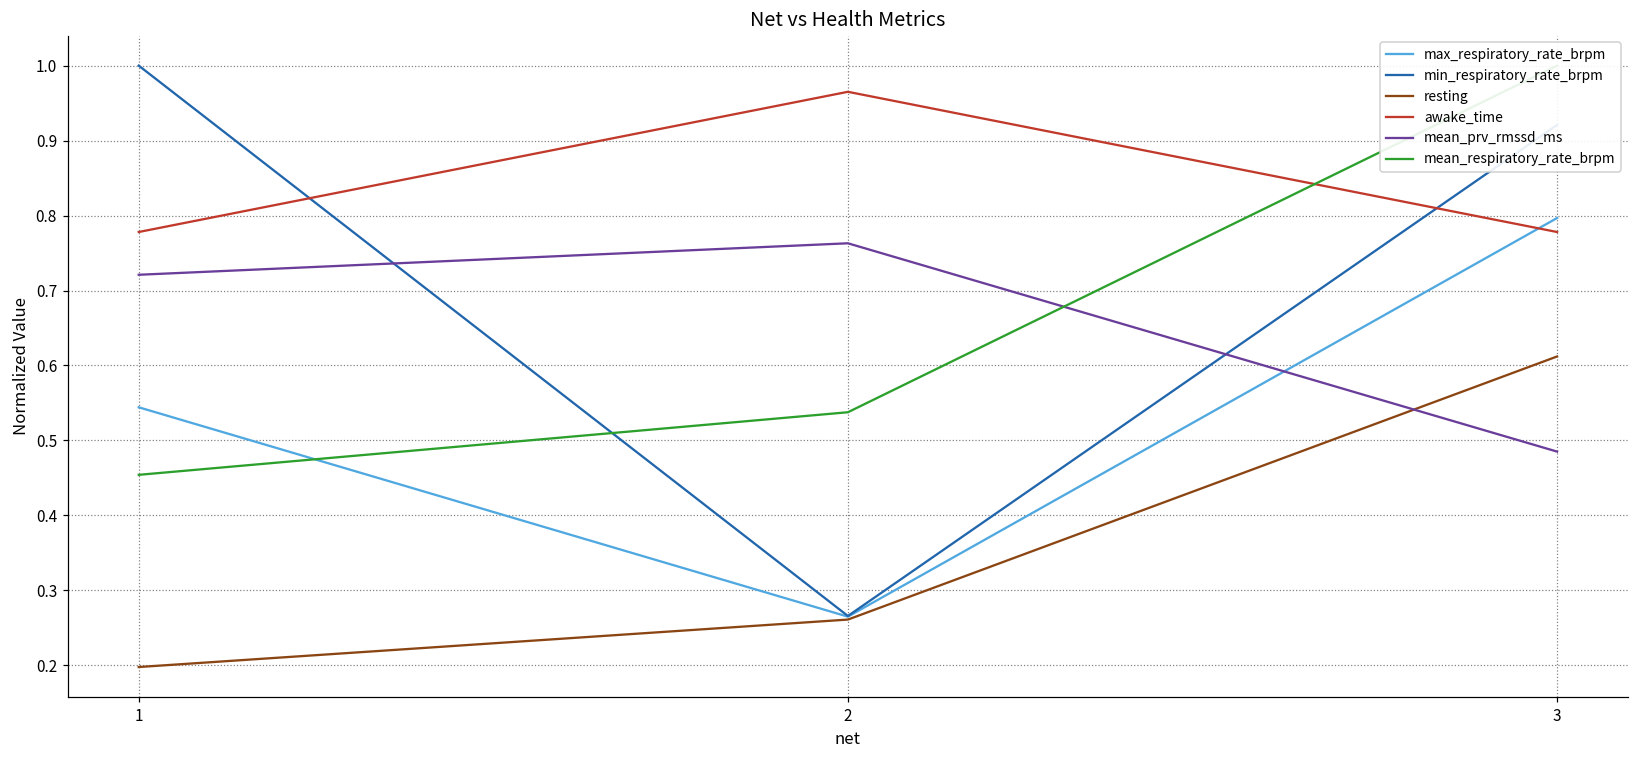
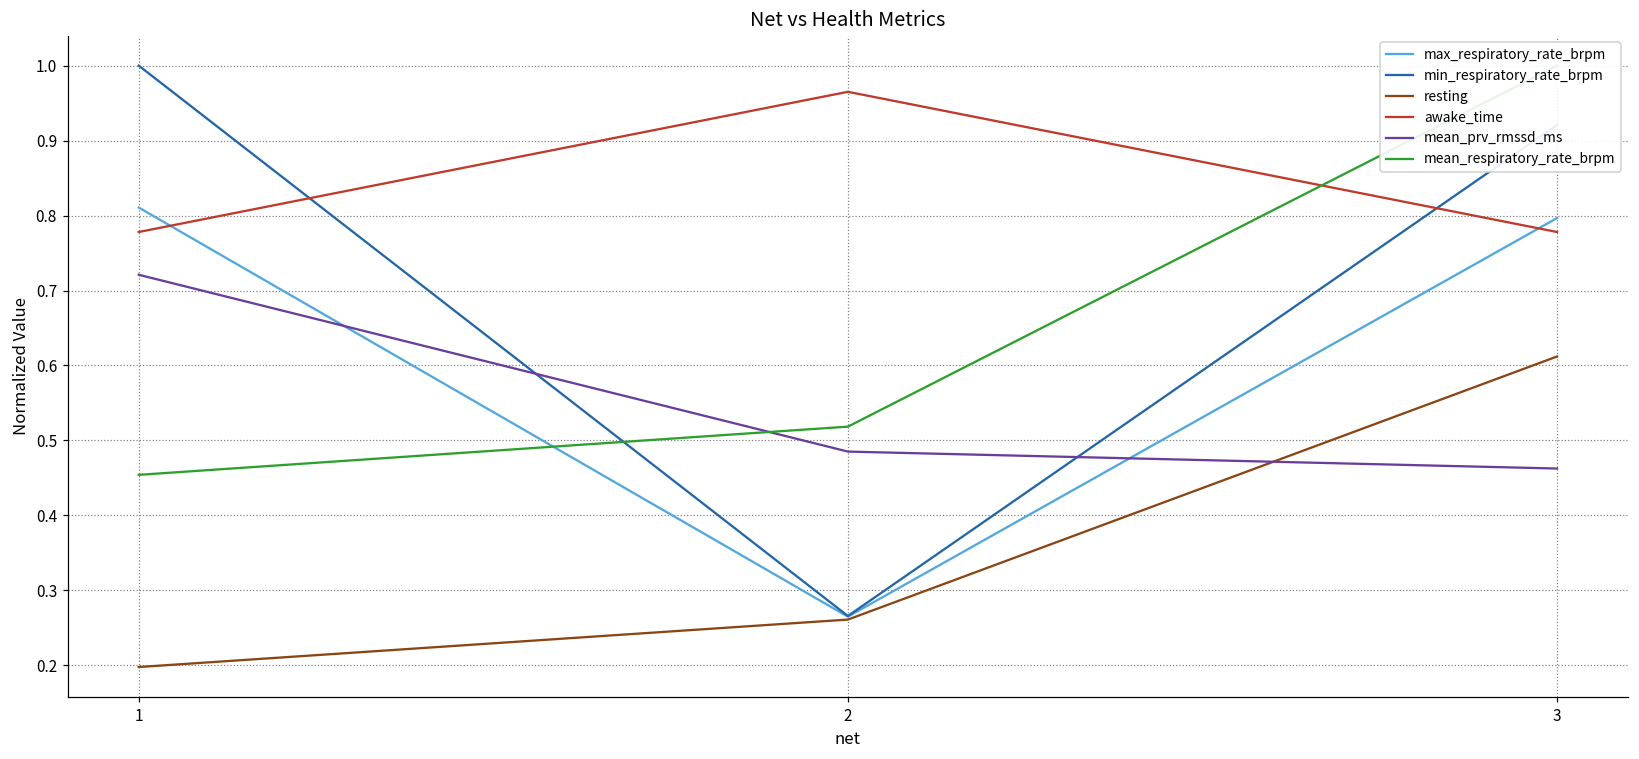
  {
    "max_respiratory_rate_brpm": {
-     "1": 0.54,
+     "1": 0.81,
      "3": 0.80
    },
    "min_respiratory_rate_brpm": {
      "1": 1.00
    },
    "mean_prv_rmssd_ms": {
      "1": 0.72,
-     "2": 0.76,
-     "3": 0.49
+     "2": 0.49,
+     "3": 0.46
    },
    "mean_respiratory_rate_brpm": {
      "1": 0.45,
-     "2": 0.54
+     "2": 0.52
    }
  }
